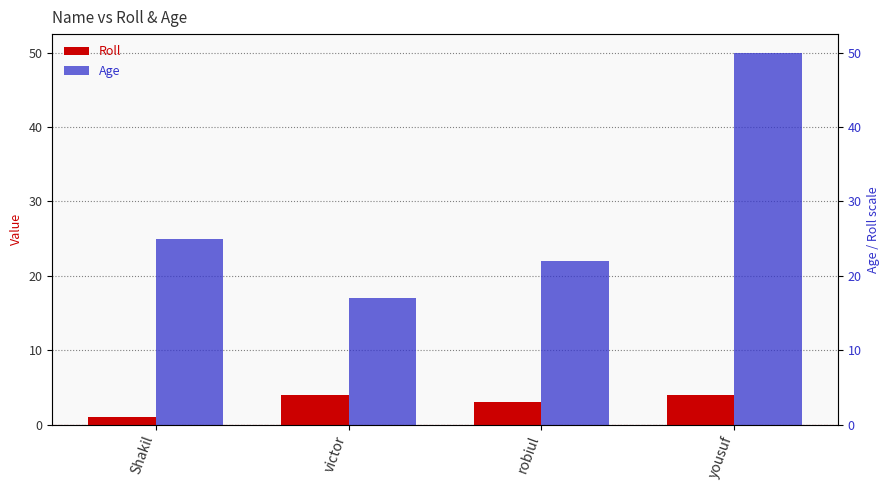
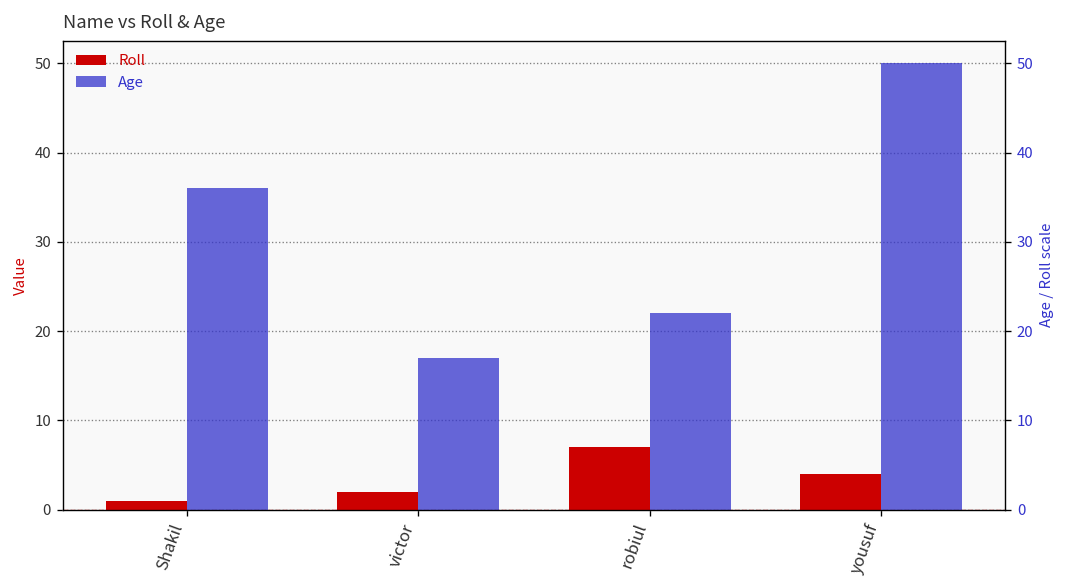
  {
    "Roll": {
      "Shakil": 1,
-     "victor": 4,
-     "robiul": 3,
+     "victor": 2,
+     "robiul": 7,
      "yousuf": 4
    },
    "Age": {
-     "Shakil": 25,
+     "Shakil": 36,
      "victor": 17,
      "robiul": 22,
      "yousuf": 50
    }
  }
